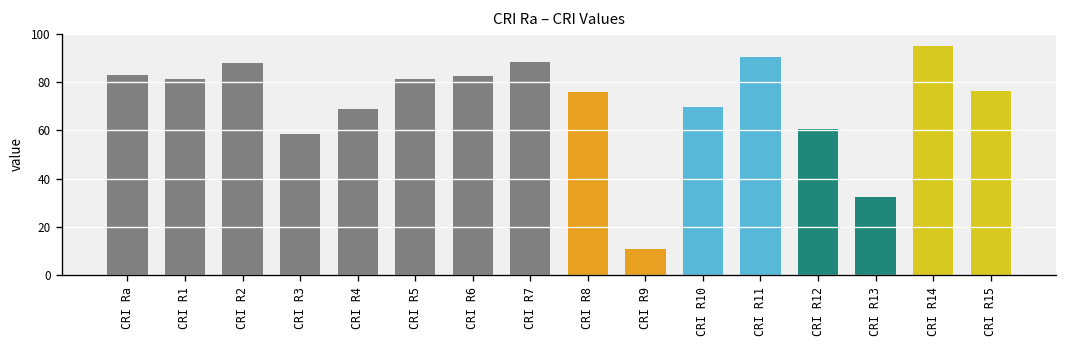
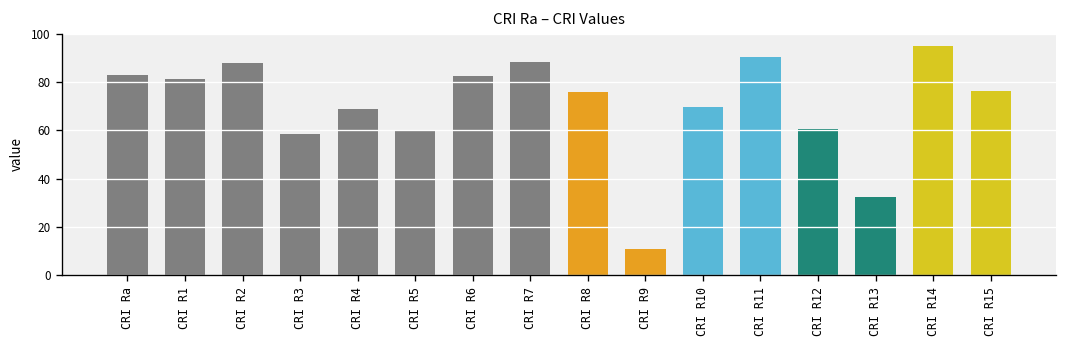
  {
    "CRI Ra": 83,
    "CRI R1": 81,
    "CRI R2": 88,
    "CRI R3": 59,
    "CRI R4": 69,
-   "CRI R5": 81,
+   "CRI R5": 60,
    "CRI R6": 83,
    "CRI R7": 88,
    "CRI R8": 76,
    "CRI R9": 11,
    "CRI R10": 70,
    "CRI R11": 91,
    "CRI R12": 60,
    "CRI R13": 32,
    "CRI R14": 95,
    "CRI R15": 76
  }
